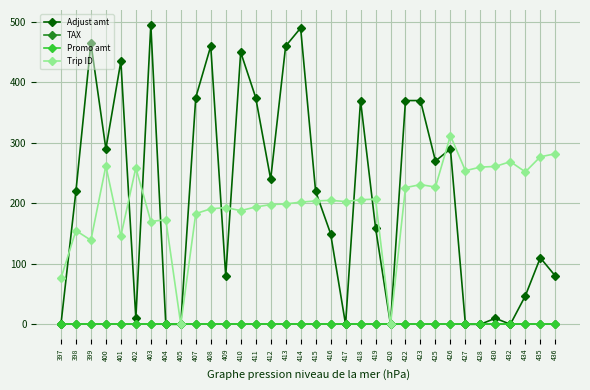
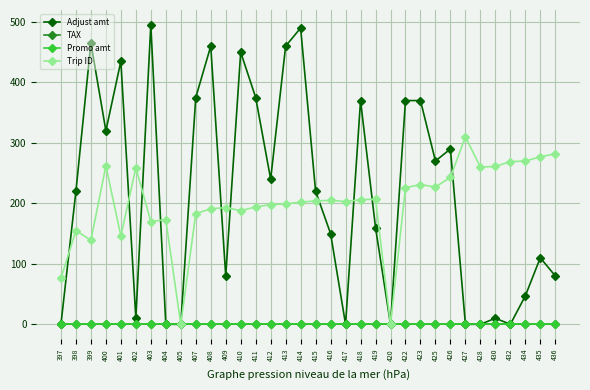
  {
    "Adjust amt": {
      "398": 220,
-     "400": 290,
+     "400": 320,
      "401": 440,
      "402": 10,
      "403": 500,
      "407": 380,
      "408": 460,
      "409": 80,
      "410": 450,
      "411": 380,
      "412": 240,
      "413": 460,
      "414": 490,
      "415": 220,
      "416": 150,
      "418": 370,
      "419": 160,
      "422": 370,
      "423": 370,
      "425": 270,
      "426": 290,
      "430": 10,
      "434": 50,
      "435": 110,
      "436": 80
    },
    "Promo amt": {
      "398": 0,
      "399": 0,
      "400": 0,
      "401": 0,
      "402": 0,
      "403": 0,
      "407": 0,
      "408": 0,
      "409": 0,
      "410": 0,
      "411": 0,
      "412": 0,
      "413": 0,
      "414": 0,
      "415": 0,
      "416": 0,
      "418": 0,
      "419": 0,
      "422": 0,
      "423": 0,
      "425": 0,
      "426": 0,
      "430": 0,
      "434": 0,
      "435": 0,
      "436": 0
    },
    "Trip ID": {
      "397": 80,
      "398": 160,
      "399": 140,
      "400": 260,
      "401": 150,
      "402": 260,
      "403": 170,
      "404": 170,
      "407": 180,
      "408": 190,
      "409": 190,
      "410": 190,
      "411": 190,
      "412": 200,
      "413": 200,
      "414": 200,
      "415": 200,
      "416": 210,
      "417": 200,
      "418": 210,
      "419": 210,
      "422": 230,
      "423": 230,
      "425": 230,
-     "426": 310,
-     "427": 250,
+     "426": 240,
+     "427": 310,
      "428": 260,
      "430": 260,
      "432": 270,
-     "434": 250,
+     "434": 270,
      "435": 280,
      "436": 280
    }
  }
